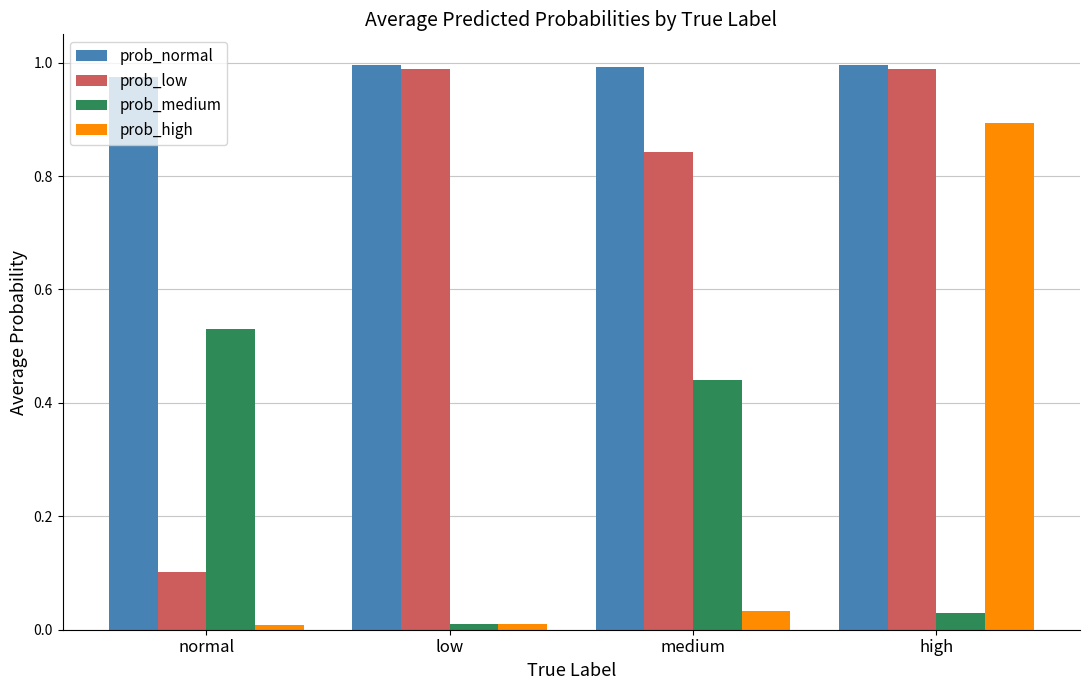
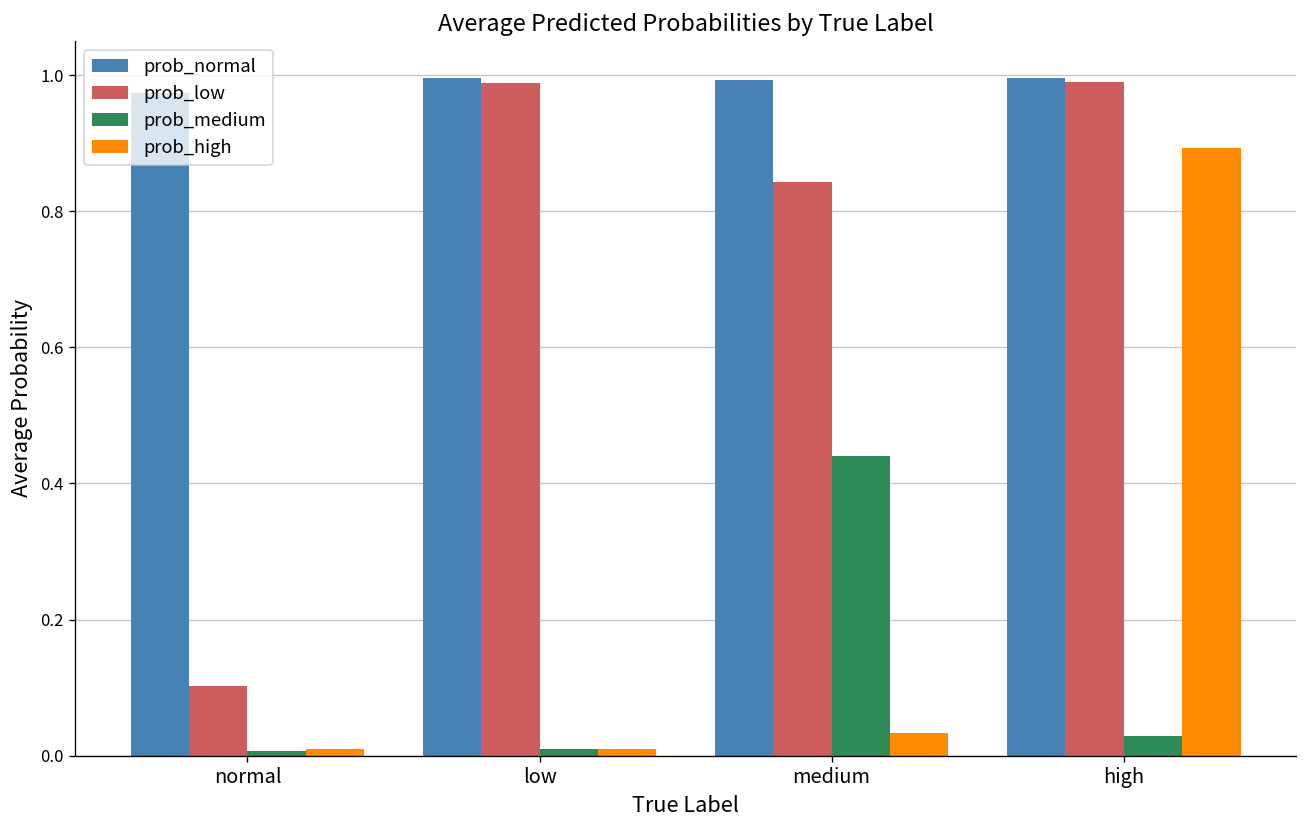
  {
    "prob_normal": {
      "low": 1.00,
      "medium": 0.99,
      "high": 1.00
    },
    "prob_low": {
      "normal": 0.10,
      "low": 0.99,
      "medium": 0.84,
      "high": 0.99
    },
    "prob_medium": {
-     "normal": 0.53,
+     "normal": 0.01,
      "low": 0.01,
      "medium": 0.44,
      "high": 0.03
    },
    "prob_high": {
      "normal": 0.01,
      "low": 0.01,
      "medium": 0.03,
      "high": 0.89
    }
  }
